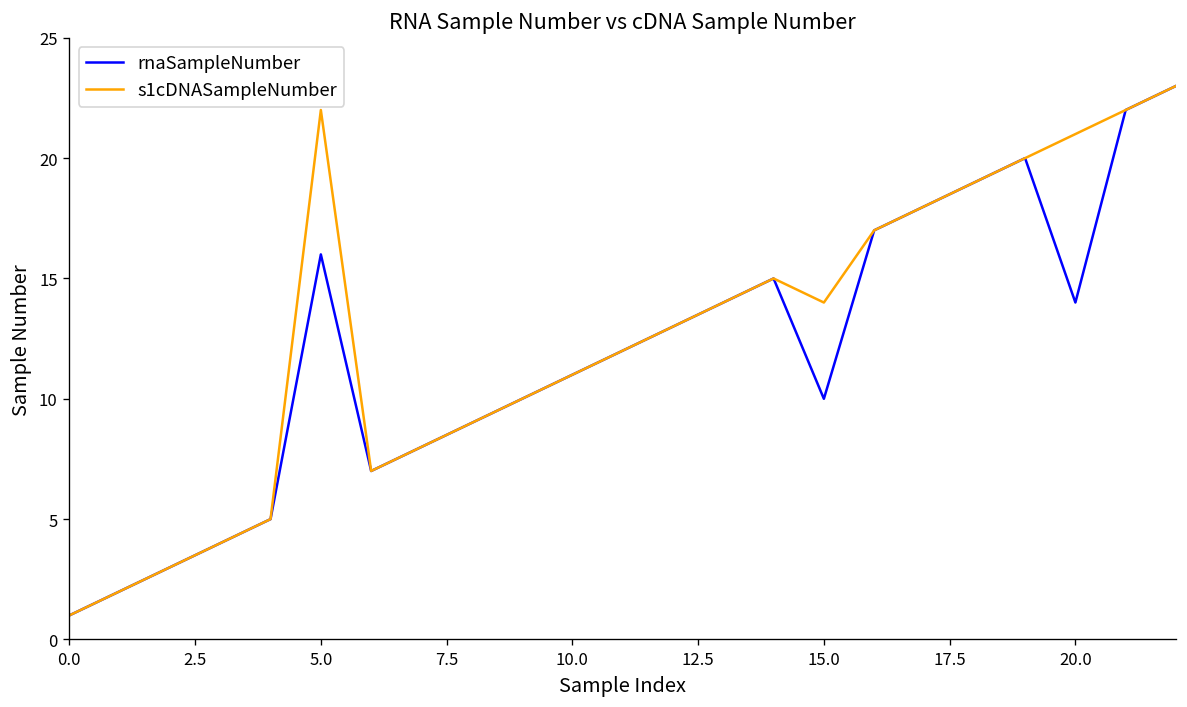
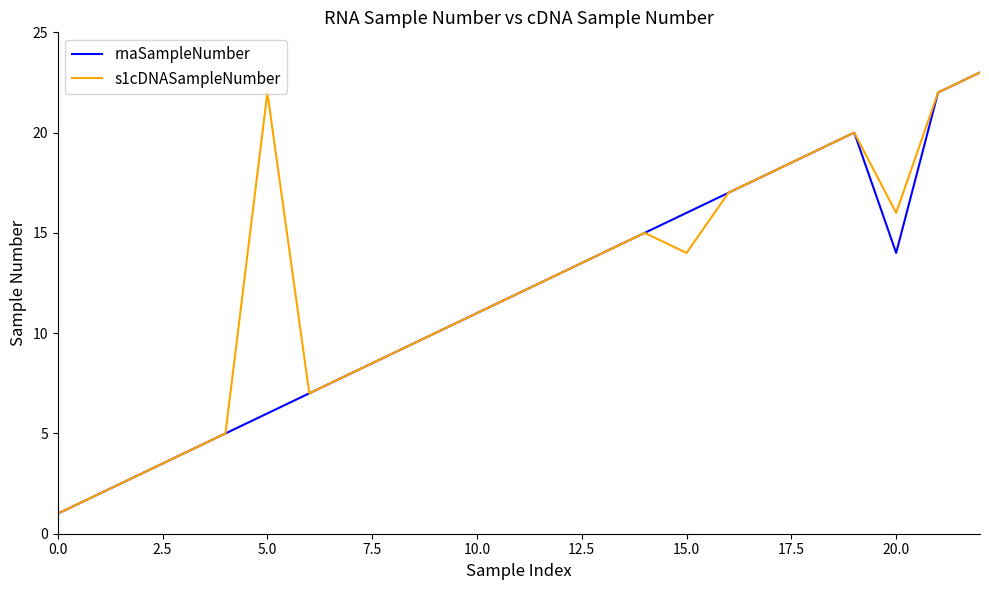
  {
    "rnaSampleNumber": {
-     "5.0": 16,
-     "15.0": 10,
+     "5.0": 6,
+     "15.0": 16,
      "20.0": 14
    },
    "s1cDNASampleNumber": {
      "15.0": 14,
-     "20.0": 21
+     "20.0": 16
    }
  }
